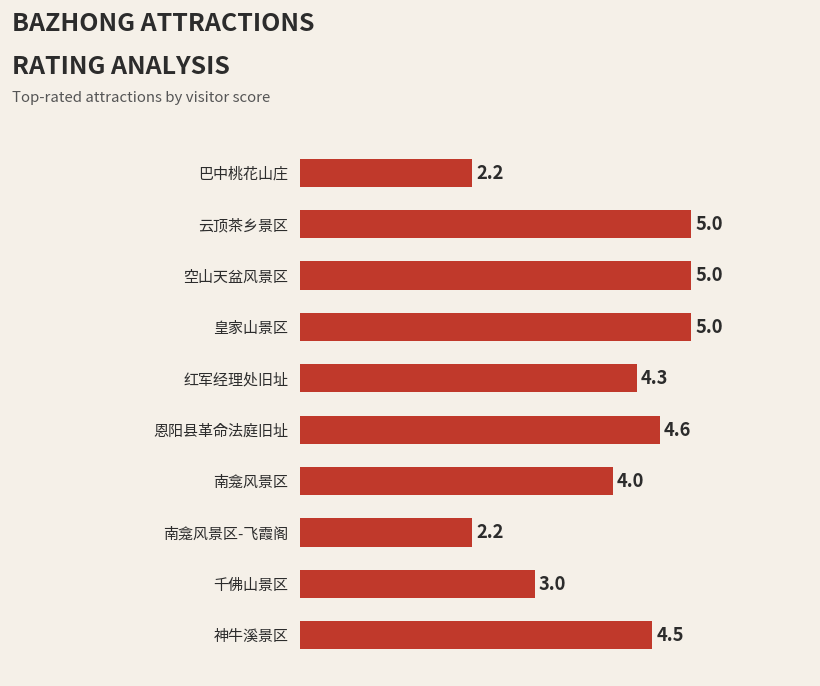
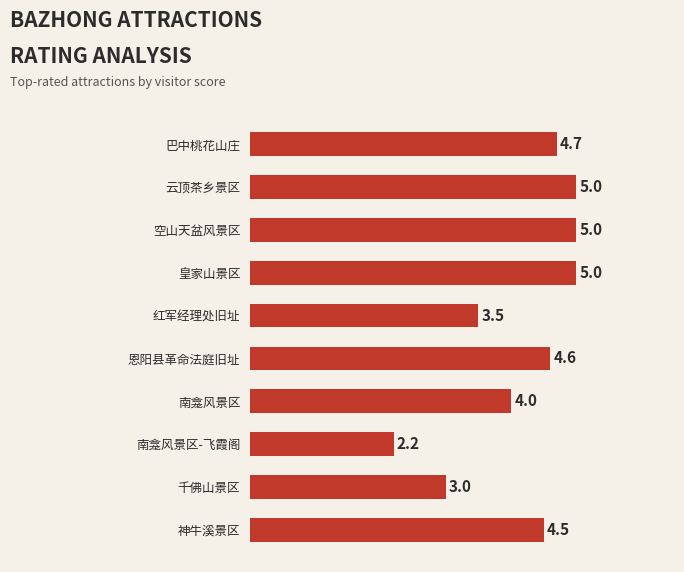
  {
-   "巴中桃花山庄": 2.2,
+   "巴中桃花山庄": 4.7,
    "云顶茶乡景区": 5.0,
    "空山天盆风景区": 5.0,
    "皇家山景区": 5.0,
-   "红军经理处旧址": 4.3,
+   "红军经理处旧址": 3.5,
    "恩阳县革命法庭旧址": 4.6,
    "南龛风景区": 4.0,
    "南龛风景区-飞霞阁": 2.2,
    "千佛山景区": 3.0,
    "神牛溪景区": 4.5
  }
